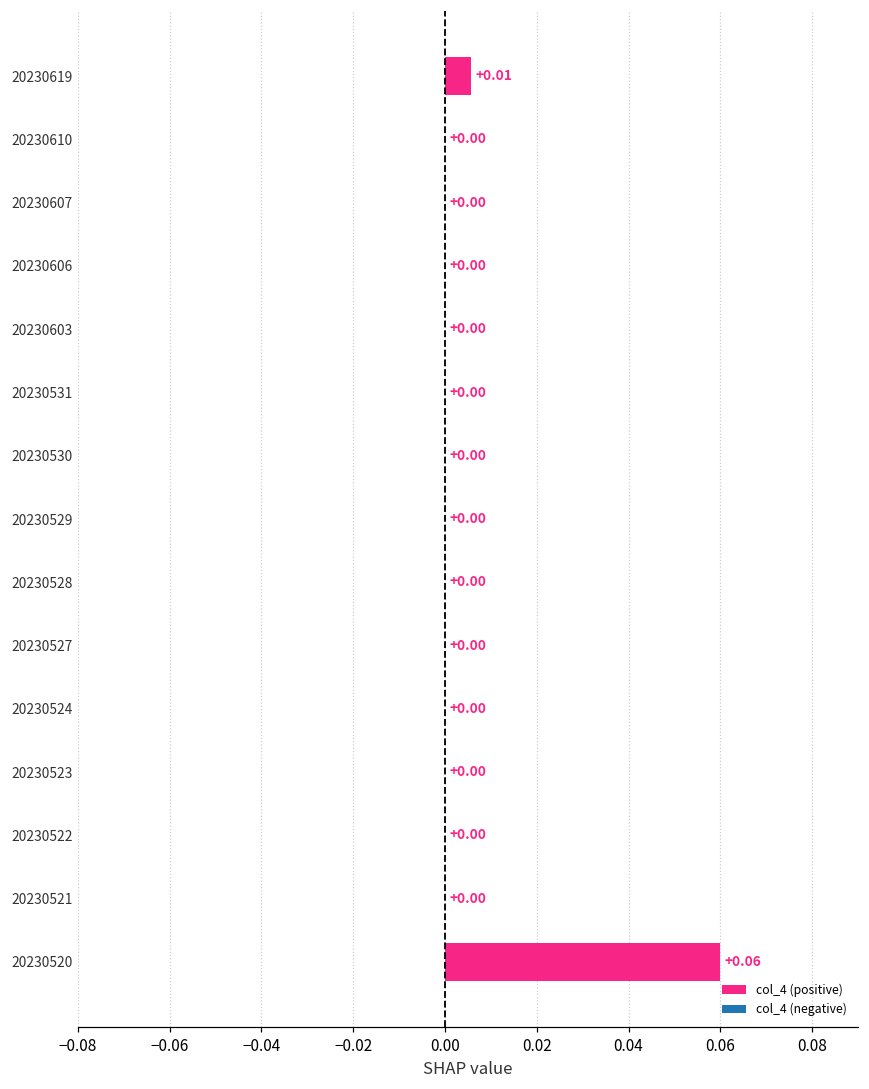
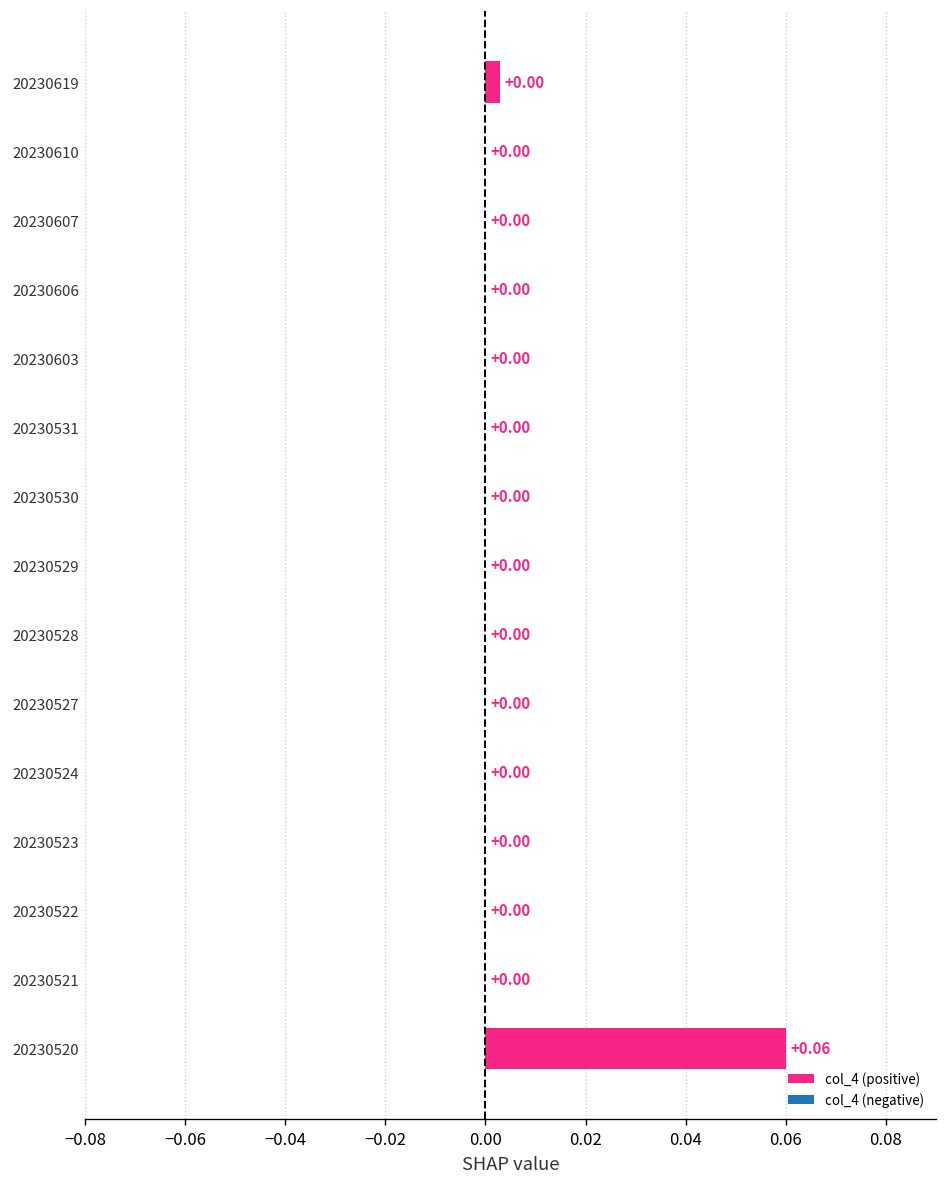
  {
-   "20230619": "+0.01",
+   "20230619": "+0.00",
    "20230610": "+0.00",
    "20230607": "+0.00",
    "20230606": "+0.00",
    "20230603": "+0.00",
    "20230531": "+0.00",
    "20230530": "+0.00",
    "20230529": "+0.00",
    "20230528": "+0.00",
    "20230527": "+0.00",
    "20230524": "+0.00",
    "20230523": "+0.00",
    "20230522": "+0.00",
    "20230521": "+0.00",
    "20230520": "+0.06"
  }
